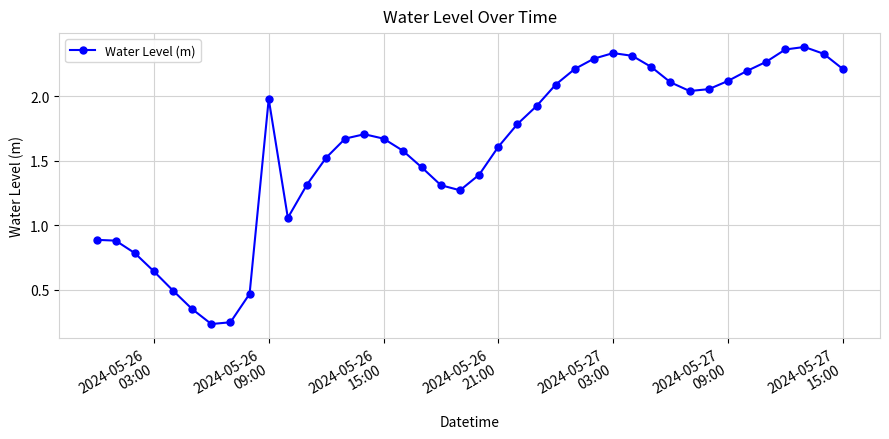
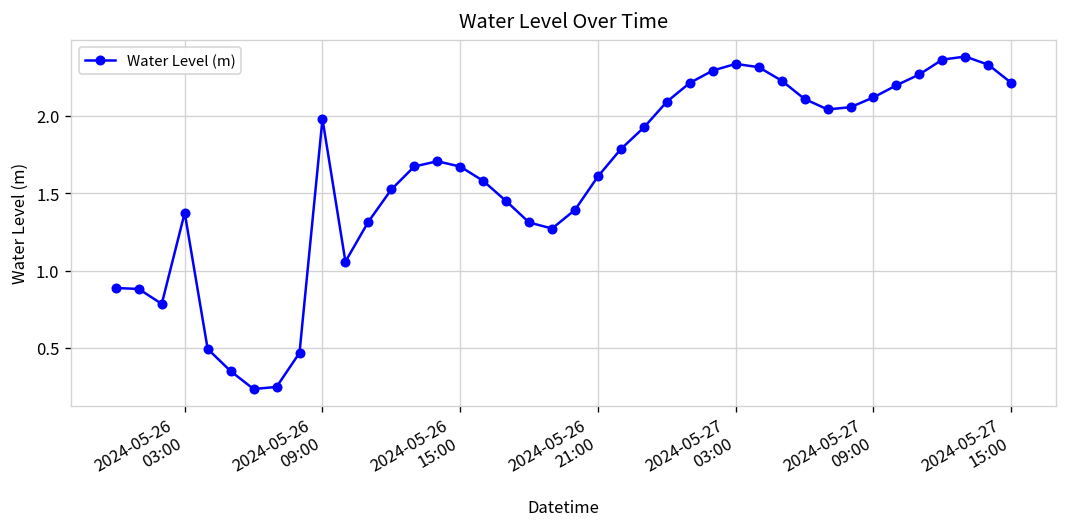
  {
-   "2024-05-26 03:00": 0.64,
+   "2024-05-26 03:00": 1.37,
    "2024-05-26 09:00": 1.98,
    "2024-05-26 15:00": 1.67,
    "2024-05-26 21:00": 1.61,
    "2024-05-27 03:00": 2.34,
    "2024-05-27 09:00": 2.12,
    "2024-05-27 15:00": 2.21
  }
